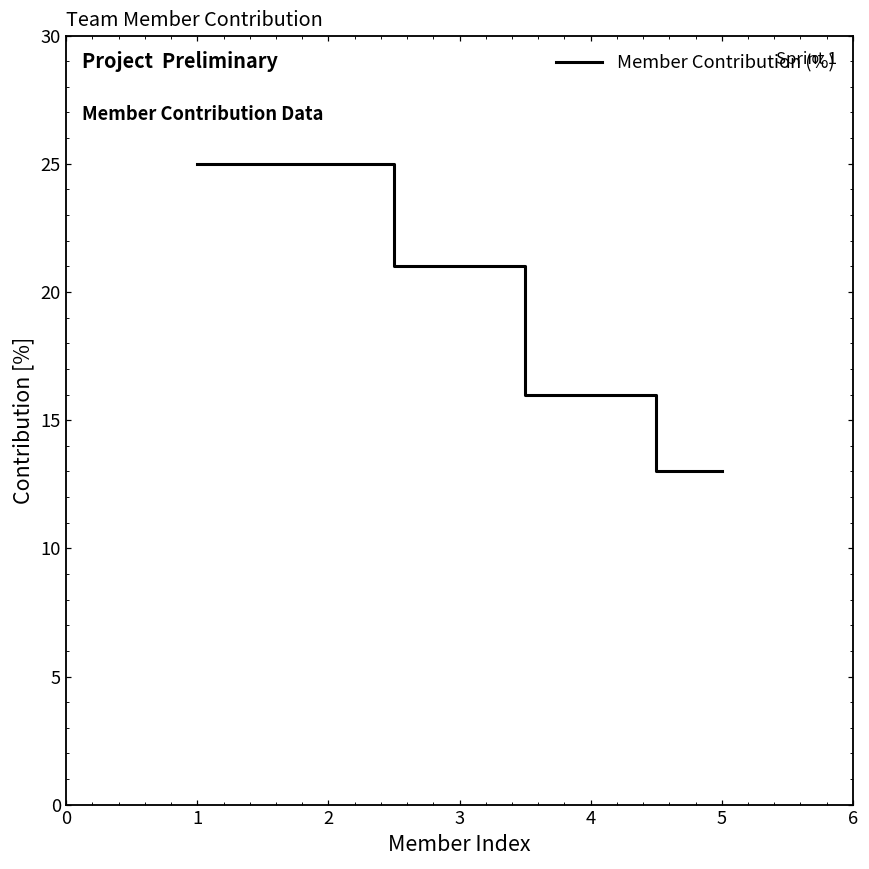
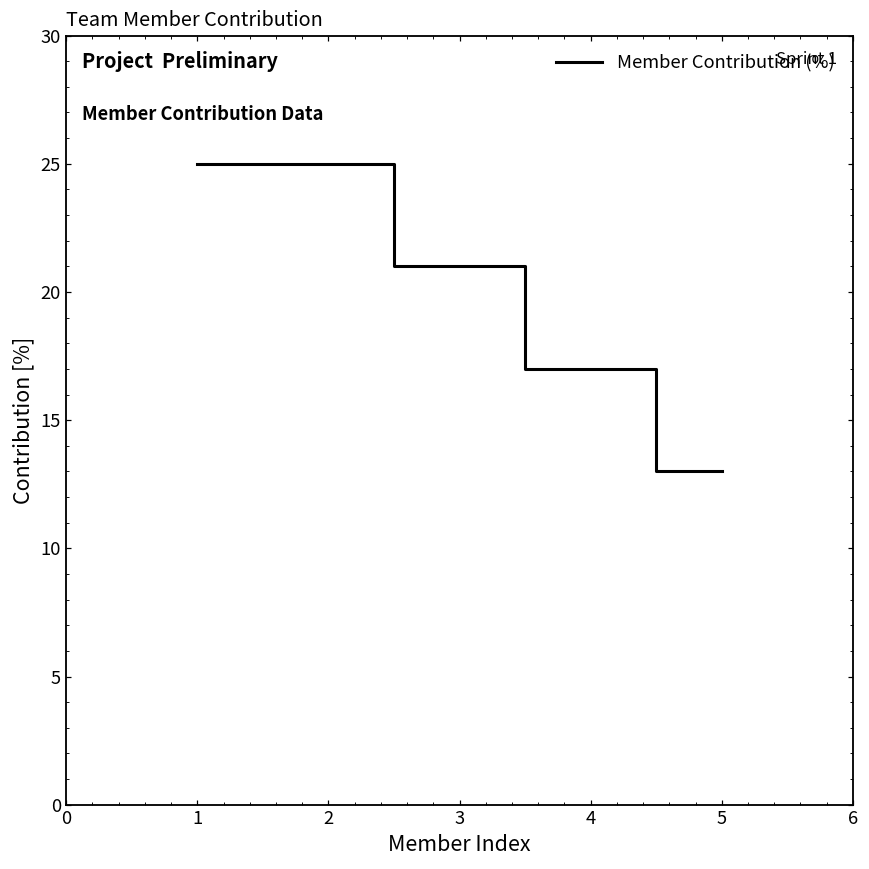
  {
    "1": 25,
    "2": 25,
    "3": 21,
-   "4": 16,
+   "4": 17,
    "5": 13
  }
